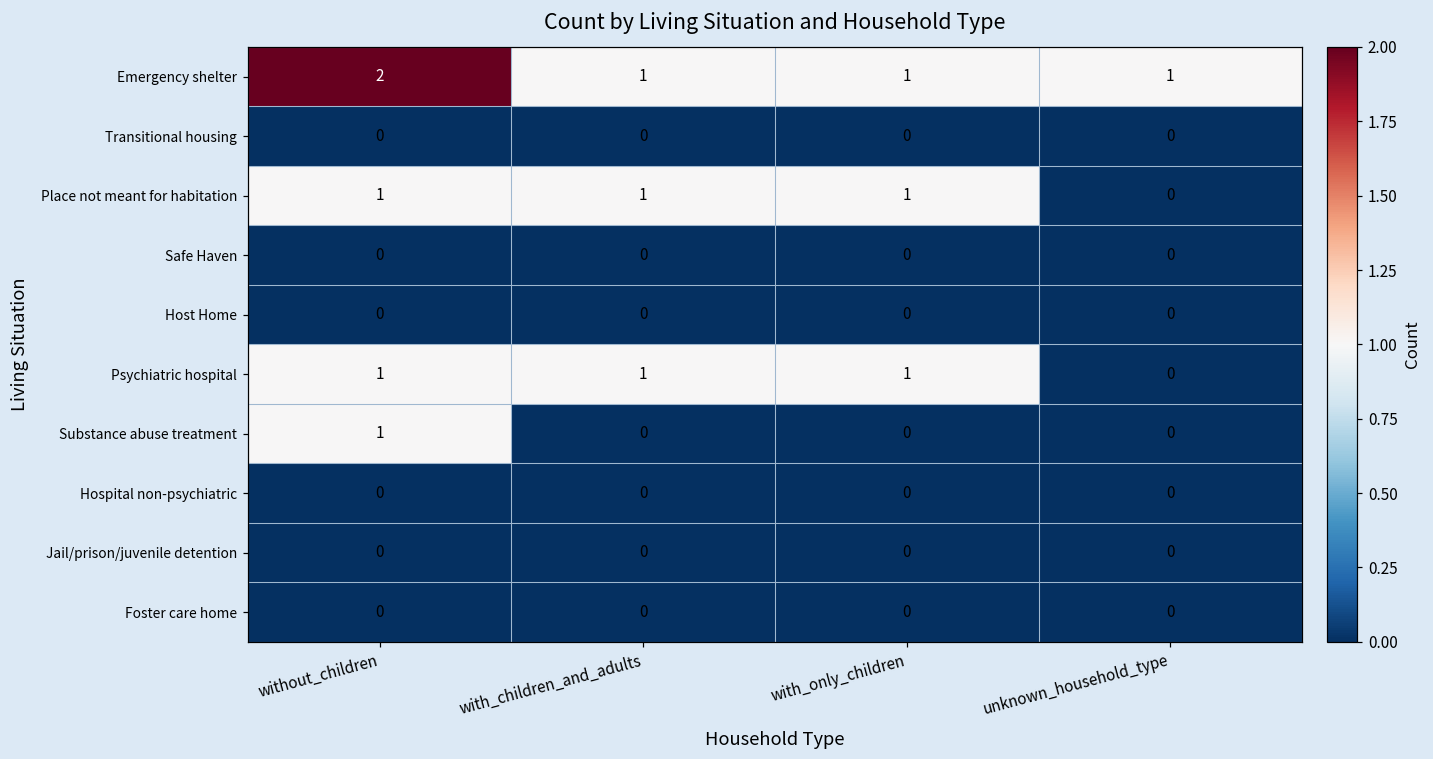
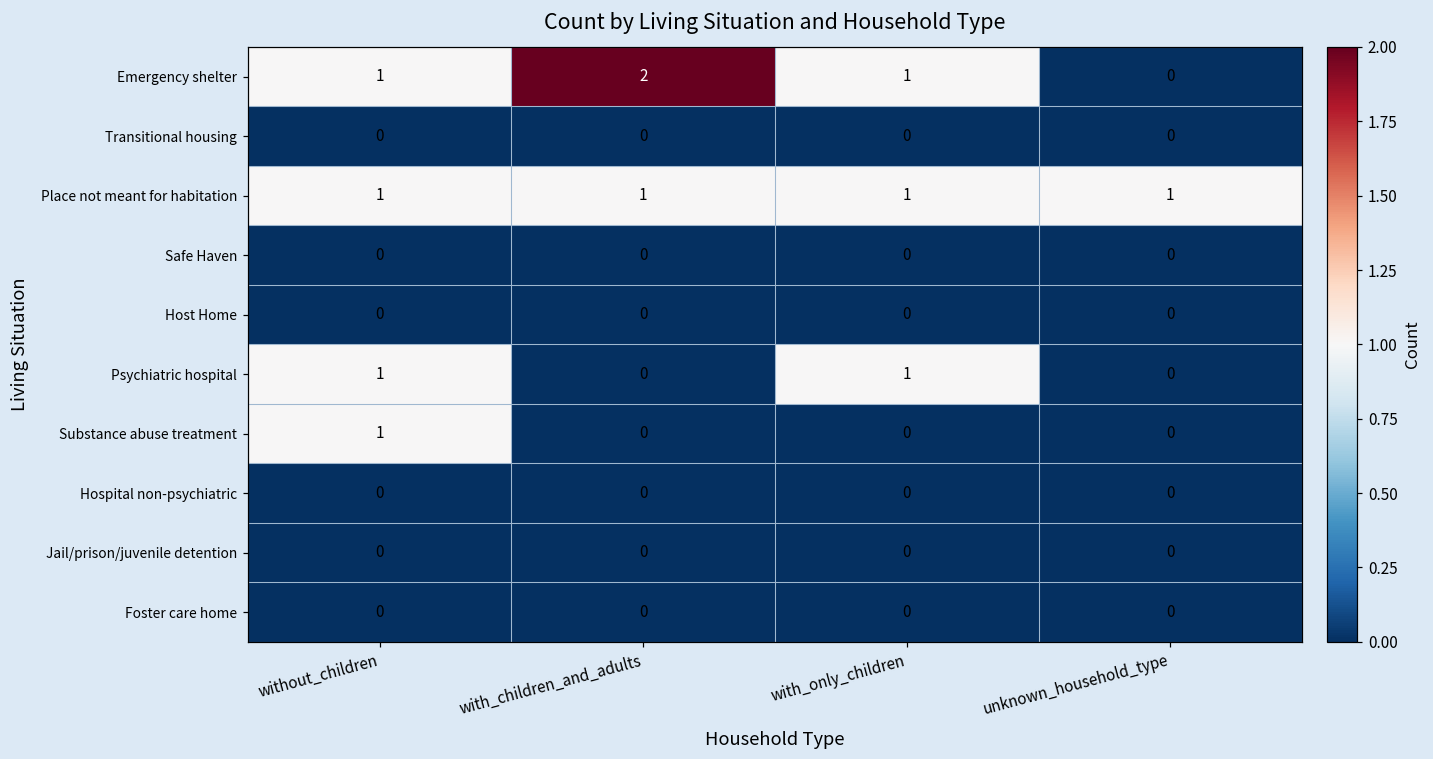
  {
    "Emergency shelter": {
-     "without_children": 2,
-     "with_children_and_adults": 1,
+     "without_children": 1,
+     "with_children_and_adults": 2,
      "with_only_children": 1,
-     "unknown_household_type": 1
+     "unknown_household_type": 0
    },
    "Transitional housing": {
      "without_children": 0,
      "with_children_and_adults": 0,
      "with_only_children": 0,
      "unknown_household_type": 0
    },
    "Place not meant for habitation": {
      "without_children": 1,
      "with_children_and_adults": 1,
      "with_only_children": 1,
-     "unknown_household_type": 0
+     "unknown_household_type": 1
    },
    "Safe Haven": {
      "without_children": 0,
      "with_children_and_adults": 0,
      "with_only_children": 0,
      "unknown_household_type": 0
    },
    "Host Home": {
      "without_children": 0,
      "with_children_and_adults": 0,
      "with_only_children": 0,
      "unknown_household_type": 0
    },
    "Psychiatric hospital": {
      "without_children": 1,
-     "with_children_and_adults": 1,
+     "with_children_and_adults": 0,
      "with_only_children": 1,
      "unknown_household_type": 0
    },
    "Substance abuse treatment": {
      "without_children": 1,
      "with_children_and_adults": 0,
      "with_only_children": 0,
      "unknown_household_type": 0
    },
    "Hospital non-psychiatric": {
      "without_children": 0,
      "with_children_and_adults": 0,
      "with_only_children": 0,
      "unknown_household_type": 0
    },
    "Jail/prison/juvenile detention": {
      "without_children": 0,
      "with_children_and_adults": 0,
      "with_only_children": 0,
      "unknown_household_type": 0
    },
    "Foster care home": {
      "without_children": 0,
      "with_children_and_adults": 0,
      "with_only_children": 0,
      "unknown_household_type": 0
    }
  }
